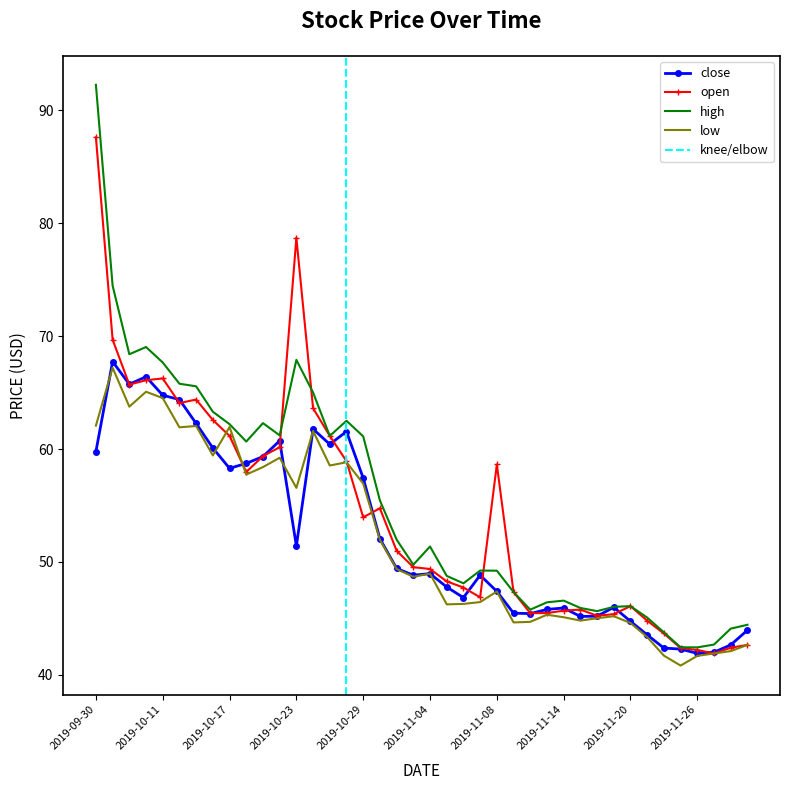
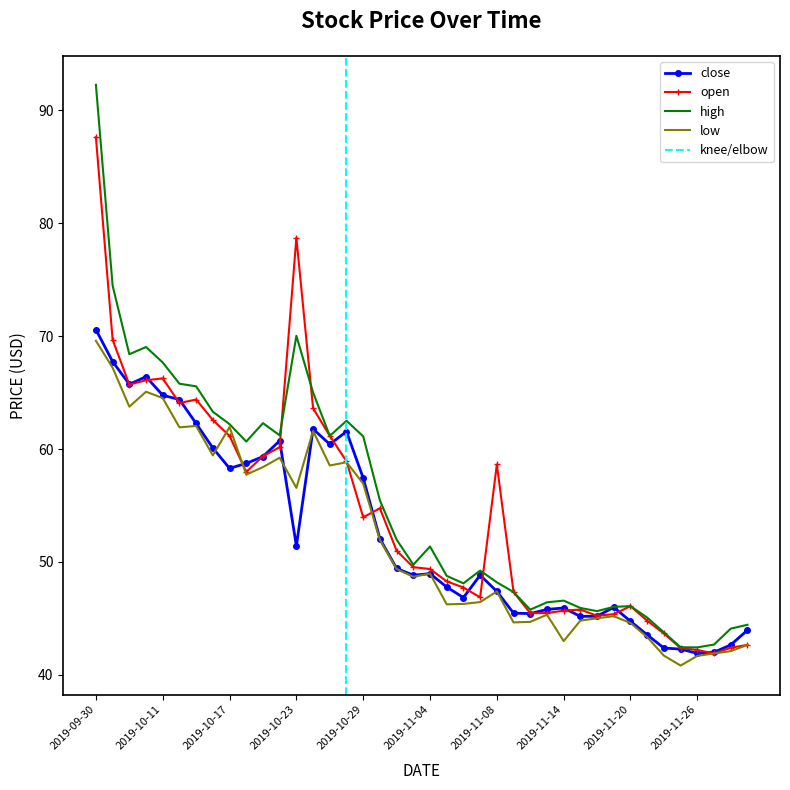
  {
    "close": {
-     "2019-09-30": 59.8,
+     "2019-09-30": 70.6,
      "2019-10-11": 64.8,
      "2019-10-17": 58.3,
      "2019-10-23": 51.4,
      "2019-10-29": 57.4,
      "2019-11-14": 45.9
    },
    "open": {
      "2019-09-30": 87.6,
      "2019-10-11": 66.3,
      "2019-10-17": 61.2,
      "2019-10-23": 78.7,
      "2019-10-29": 54.0,
      "2019-11-04": 49.4,
      "2019-11-08": 58.6,
      "2019-11-14": 45.7,
      "2019-11-26": 42.2
    },
    "high": {
      "2019-09-30": 92.2,
      "2019-10-11": 67.7,
      "2019-10-17": 62.2,
-     "2019-10-23": 67.9,
+     "2019-10-23": 70.0,
      "2019-10-29": 61.1,
      "2019-11-04": 51.4,
-     "2019-11-08": 49.2,
+     "2019-11-08": 48.2,
      "2019-11-14": 46.6,
      "2019-11-26": 42.4
    },
    "low": {
-     "2019-09-30": 62.1,
+     "2019-09-30": 69.6,
      "2019-10-11": 64.5,
      "2019-10-17": 62.0,
      "2019-10-23": 56.6,
      "2019-10-29": 56.9,
-     "2019-11-14": 45.1
+     "2019-11-14": 43.0
    }
  }
